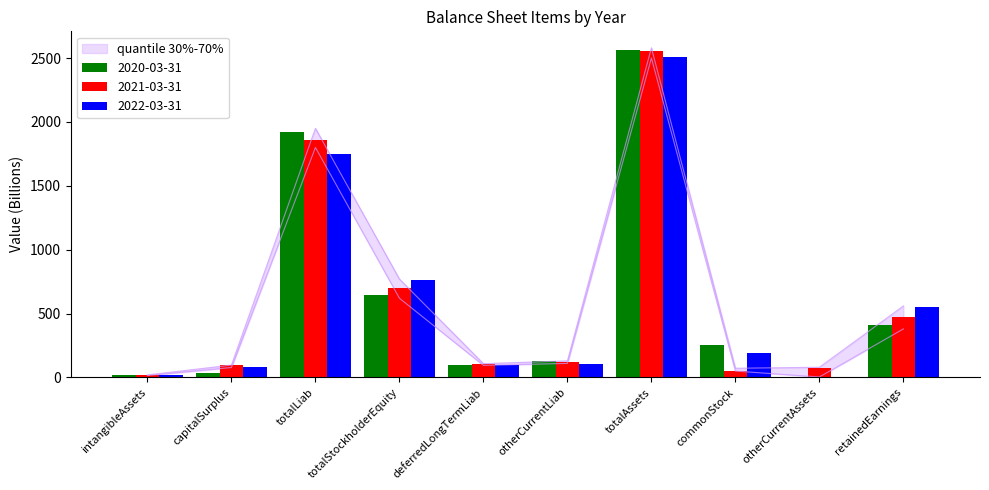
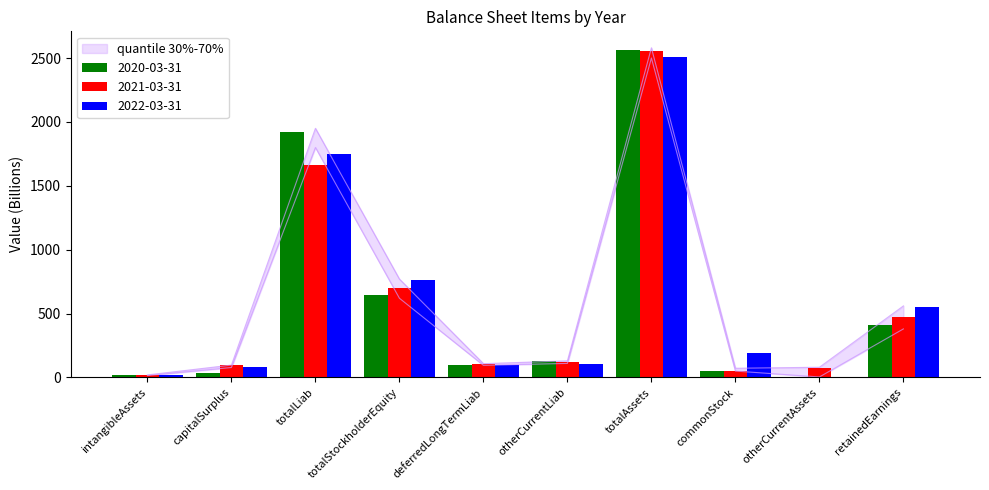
  {
    "2020-03-31": {
      "capitalSurplus": 30,
      "totalLiab": 1920,
      "totalStockholderEquity": 650,
      "deferredLongTermLiab": 100,
      "otherCurrentLiab": 130,
      "totalAssets": 2570,
-     "commonStock": 250,
+     "commonStock": 50,
      "retainedEarnings": 410
    },
    "2021-03-31": {
      "capitalSurplus": 100,
-     "totalLiab": 1860,
+     "totalLiab": 1670,
      "totalStockholderEquity": 700,
      "deferredLongTermLiab": 110,
      "otherCurrentLiab": 120,
      "totalAssets": 2560,
      "commonStock": 50,
      "otherCurrentAssets": 80,
      "retainedEarnings": 480
    },
    "2022-03-31": {
      "capitalSurplus": 80,
      "totalLiab": 1750,
      "totalStockholderEquity": 760,
      "deferredLongTermLiab": 100,
      "otherCurrentLiab": 110,
      "totalAssets": 2510,
      "commonStock": 190,
      "retainedEarnings": 550
    }
  }
